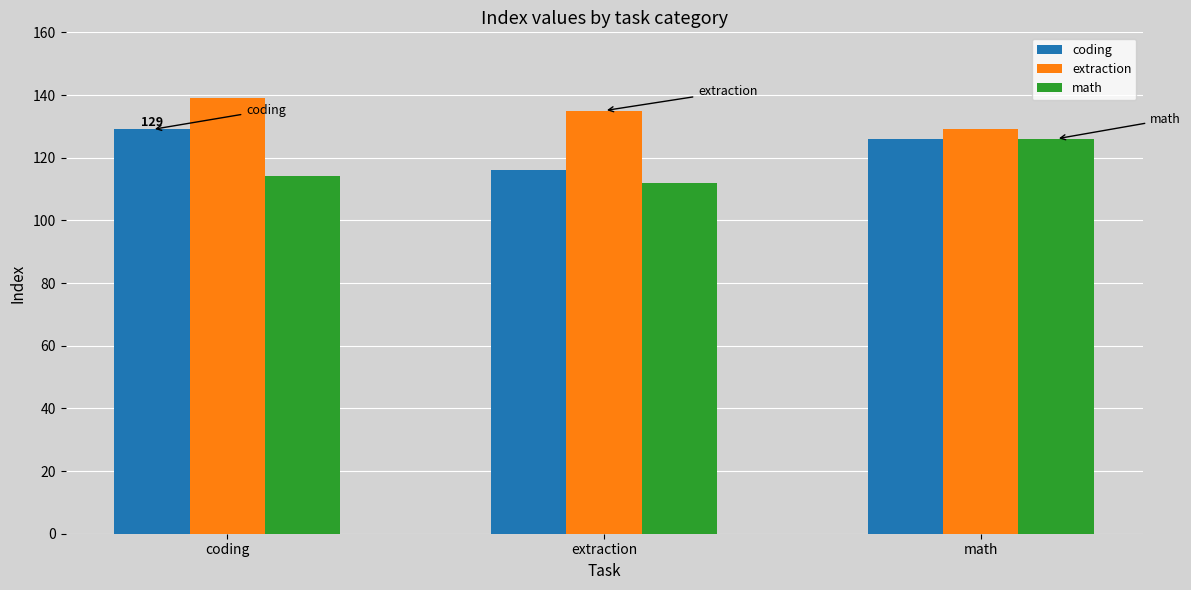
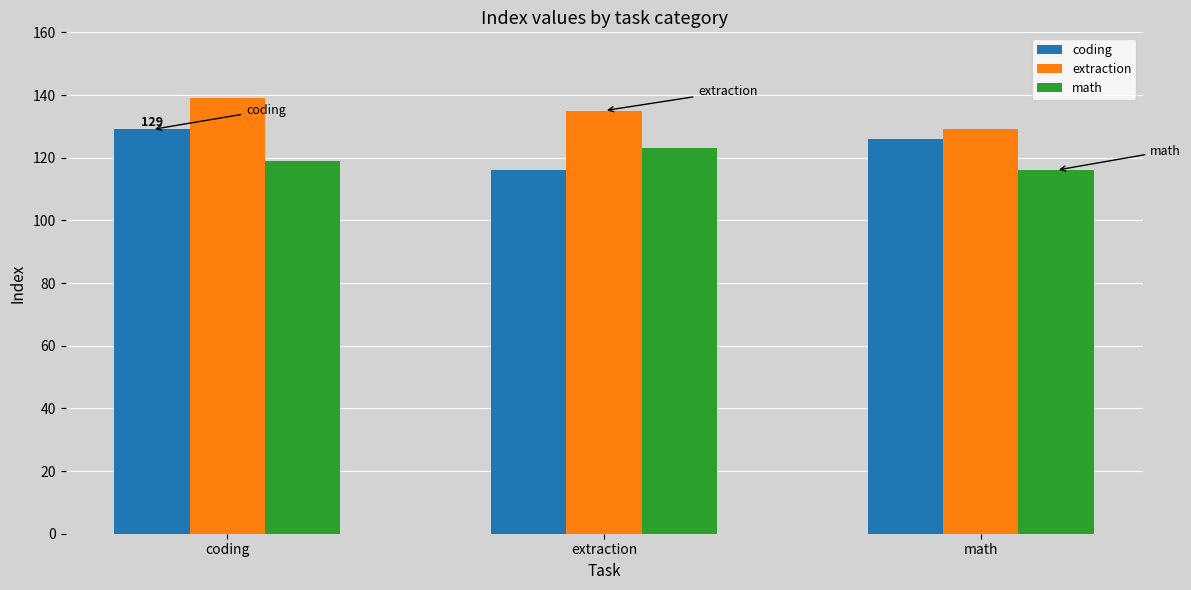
  {
    "coding": {
      "extraction": 116,
      "math": 126
    },
    "extraction": {
      "coding": 139,
      "extraction": 135,
      "math": 129
    },
    "math": {
-     "coding": 114,
-     "extraction": 112,
-     "math": 126
+     "coding": 119,
+     "extraction": 123,
+     "math": 116
    }
  }
